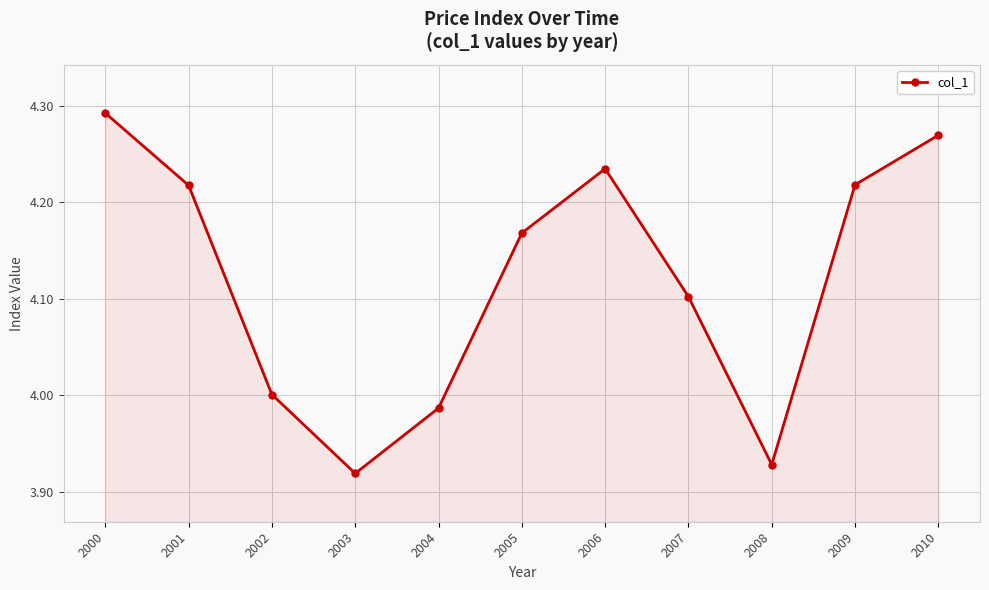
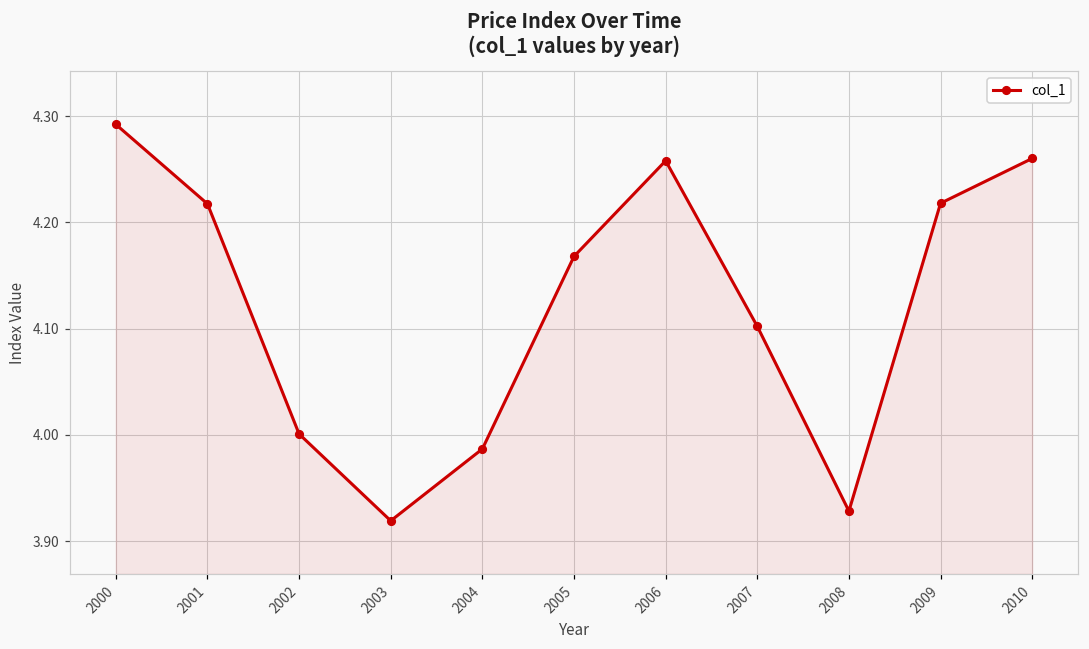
  {
    "2000": 4.29,
    "2001": 4.22,
    "2002": 4.00,
    "2003": 3.92,
    "2004": 3.99,
    "2005": 4.17,
-   "2006": 4.23,
+   "2006": 4.26,
    "2007": 4.10,
    "2008": 3.93,
    "2009": 4.22,
-   "2010": 4.27
+   "2010": 4.26
  }
